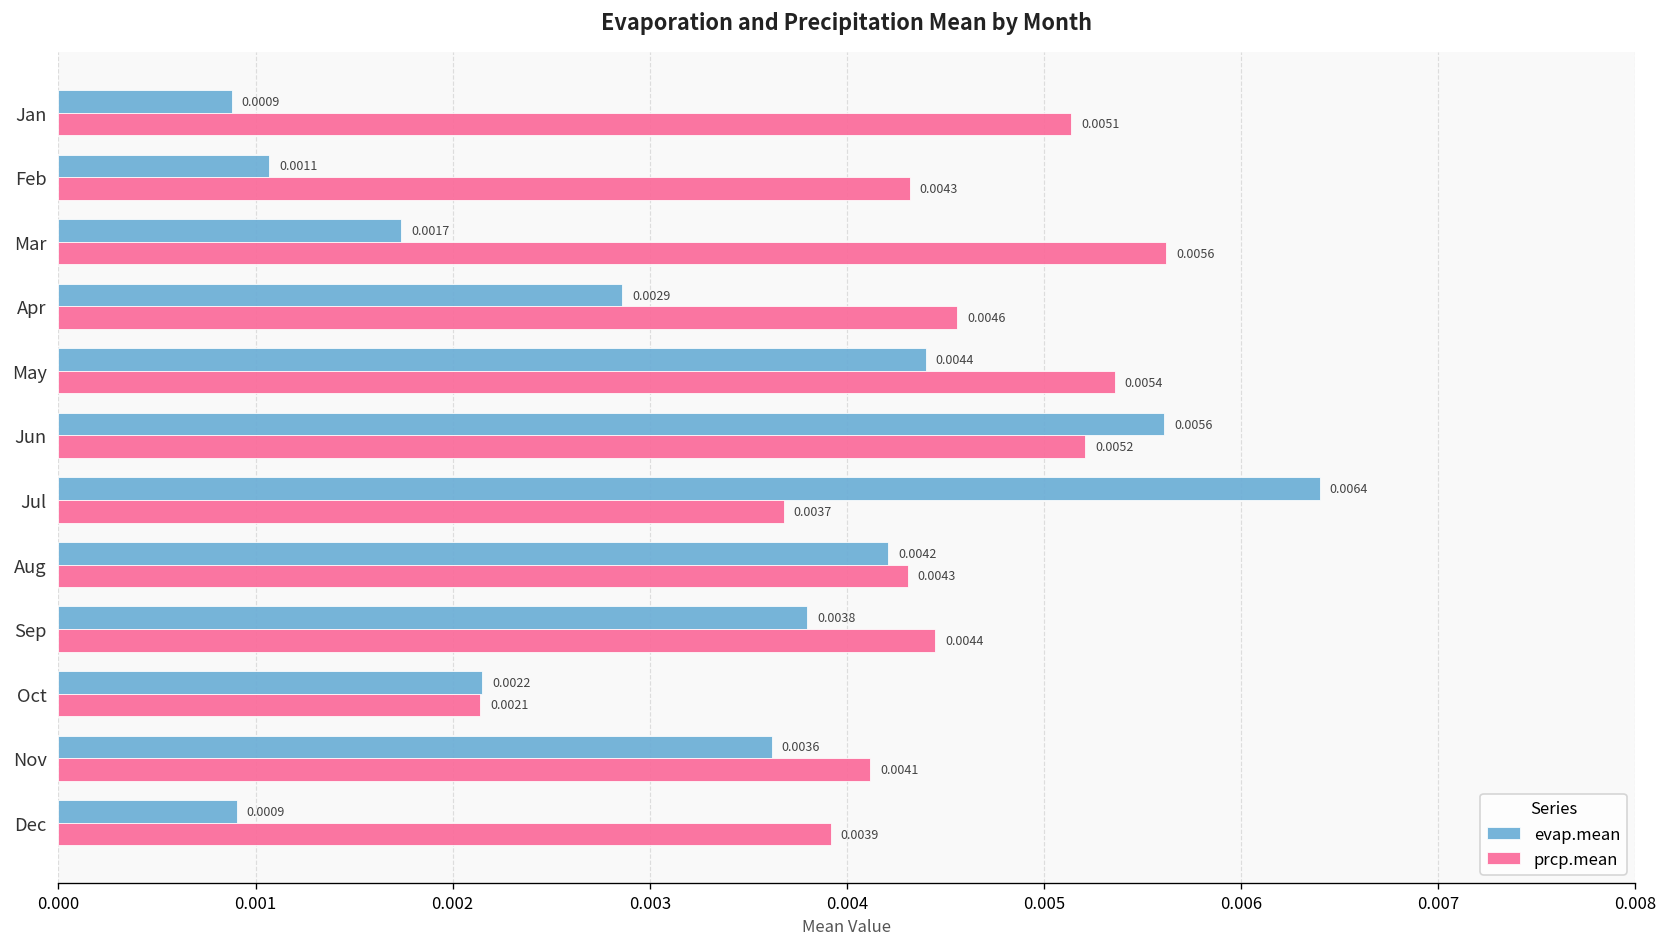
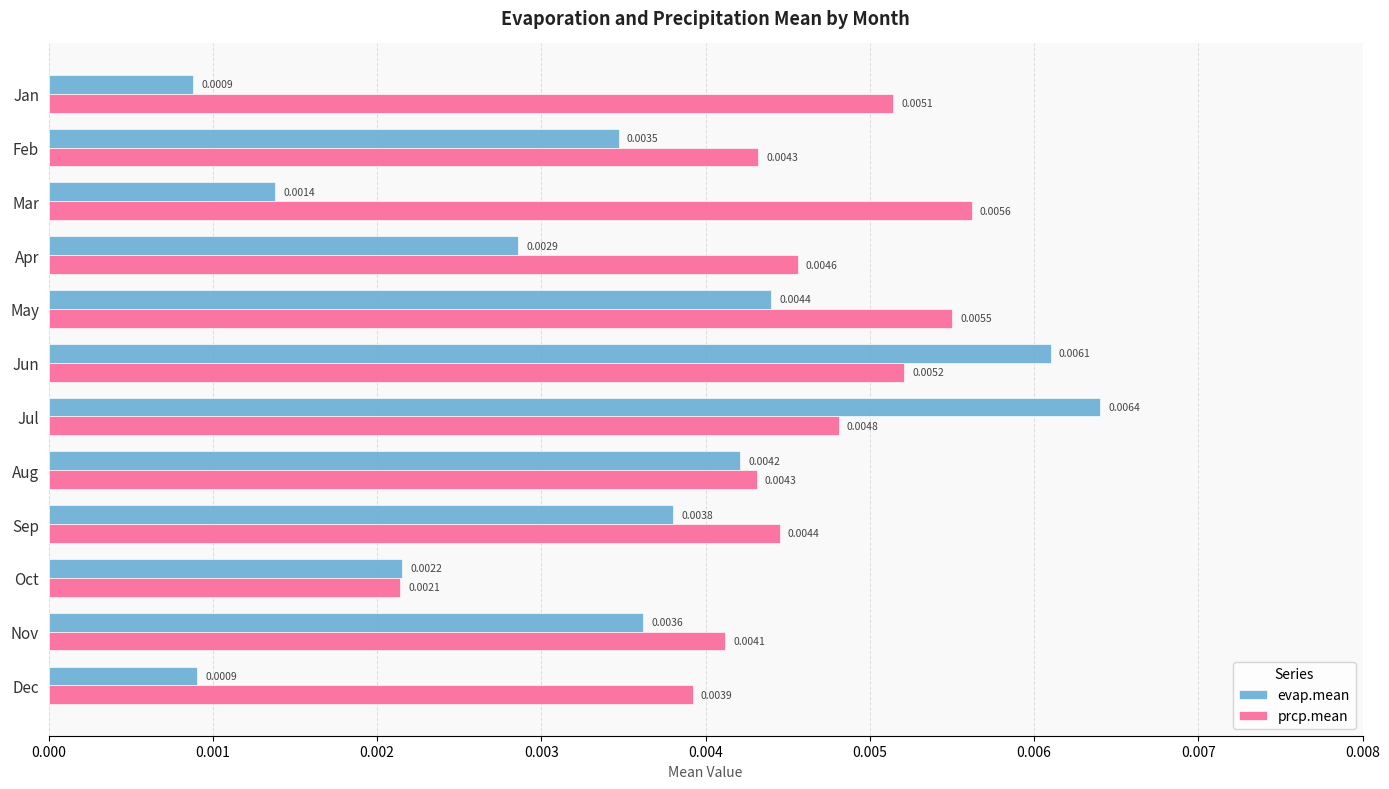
  {
    "evap.mean": {
      "Jan": 0.0009,
-     "Feb": 0.0011,
-     "Mar": 0.0017,
+     "Feb": 0.0035,
+     "Mar": 0.0014,
      "Apr": 0.0029,
      "May": 0.0044,
-     "Jun": 0.0056,
+     "Jun": 0.0061,
      "Jul": 0.0064,
      "Aug": 0.0042,
      "Sep": 0.0038,
      "Oct": 0.0022,
      "Nov": 0.0036,
      "Dec": 0.0009
    },
    "prcp.mean": {
      "Jan": 0.0051,
      "Feb": 0.0043,
      "Mar": 0.0056,
      "Apr": 0.0046,
-     "May": 0.0054,
+     "May": 0.0055,
      "Jun": 0.0052,
-     "Jul": 0.0037,
+     "Jul": 0.0048,
      "Aug": 0.0043,
      "Sep": 0.0044,
      "Oct": 0.0021,
      "Nov": 0.0041,
      "Dec": 0.0039
    }
  }
